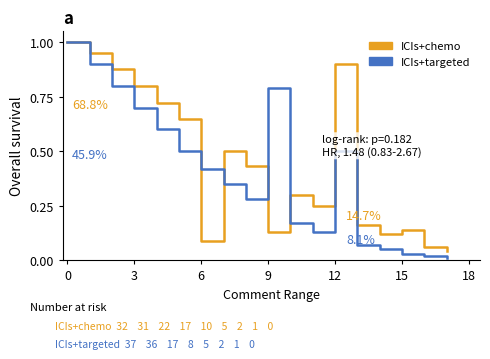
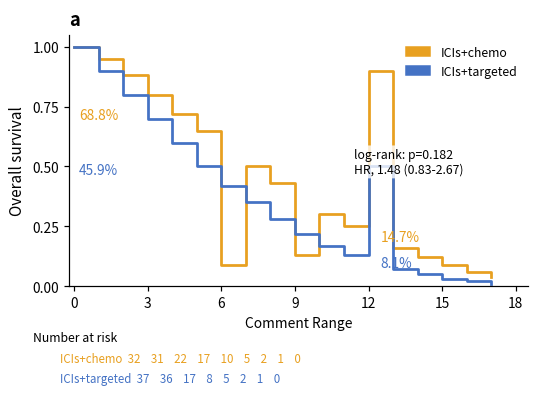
  {
    "ICIs+chemo": {
      "3": 0.80,
      "6": 0.09,
      "9": 0.13,
      "12": 0.90,
-     "15": 0.14
+     "15": 0.09
    },
    "ICIs+targeted": {
      "3": 0.70,
      "6": 0.42,
-     "9": 0.79,
+     "9": 0.22,
      "15": 0.03
    }
  }
